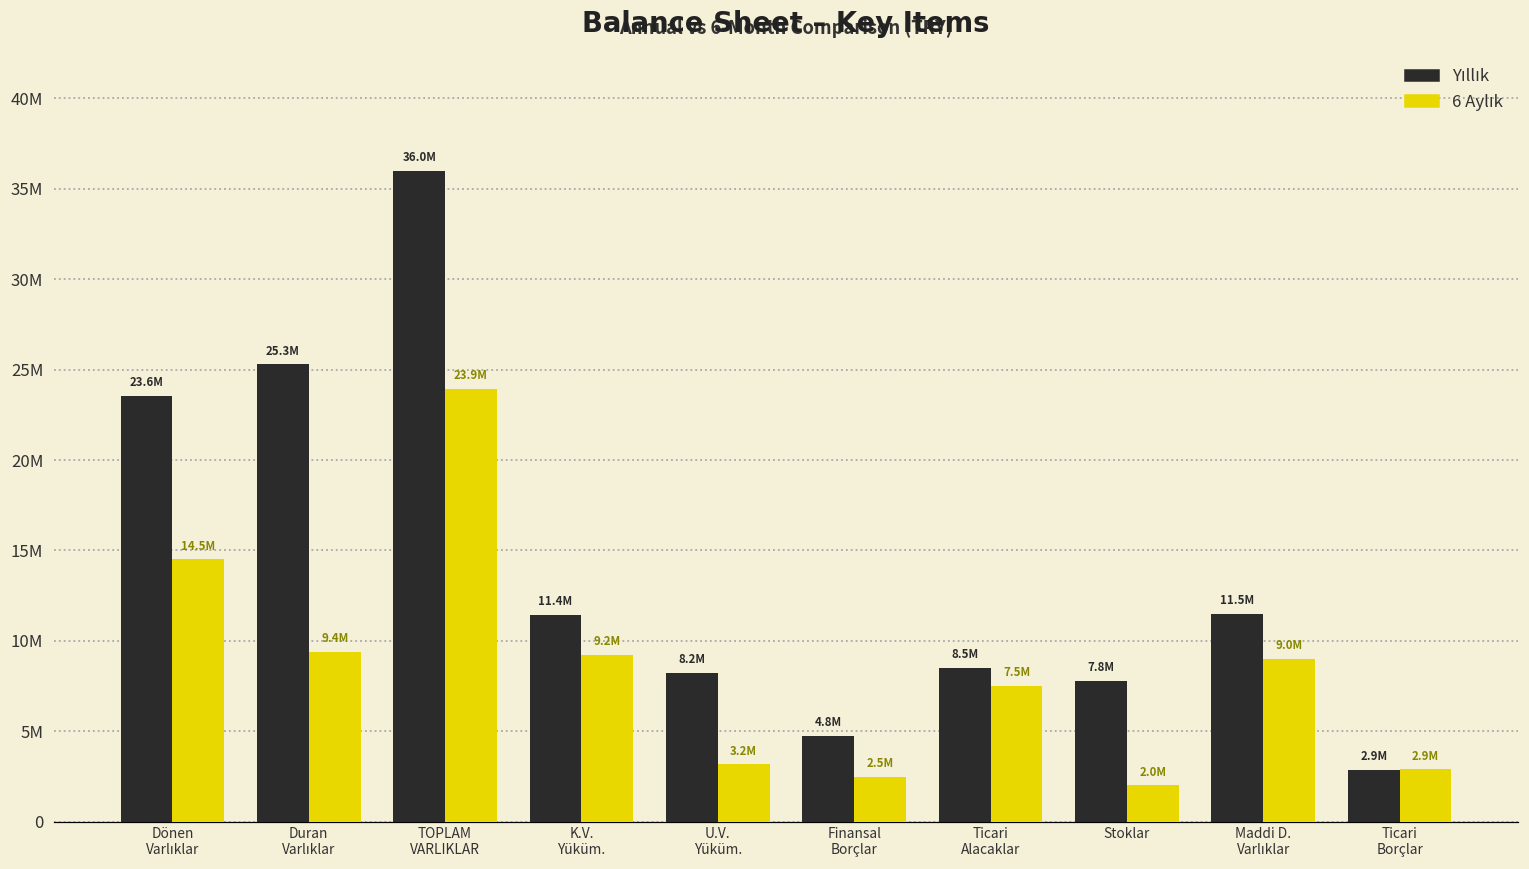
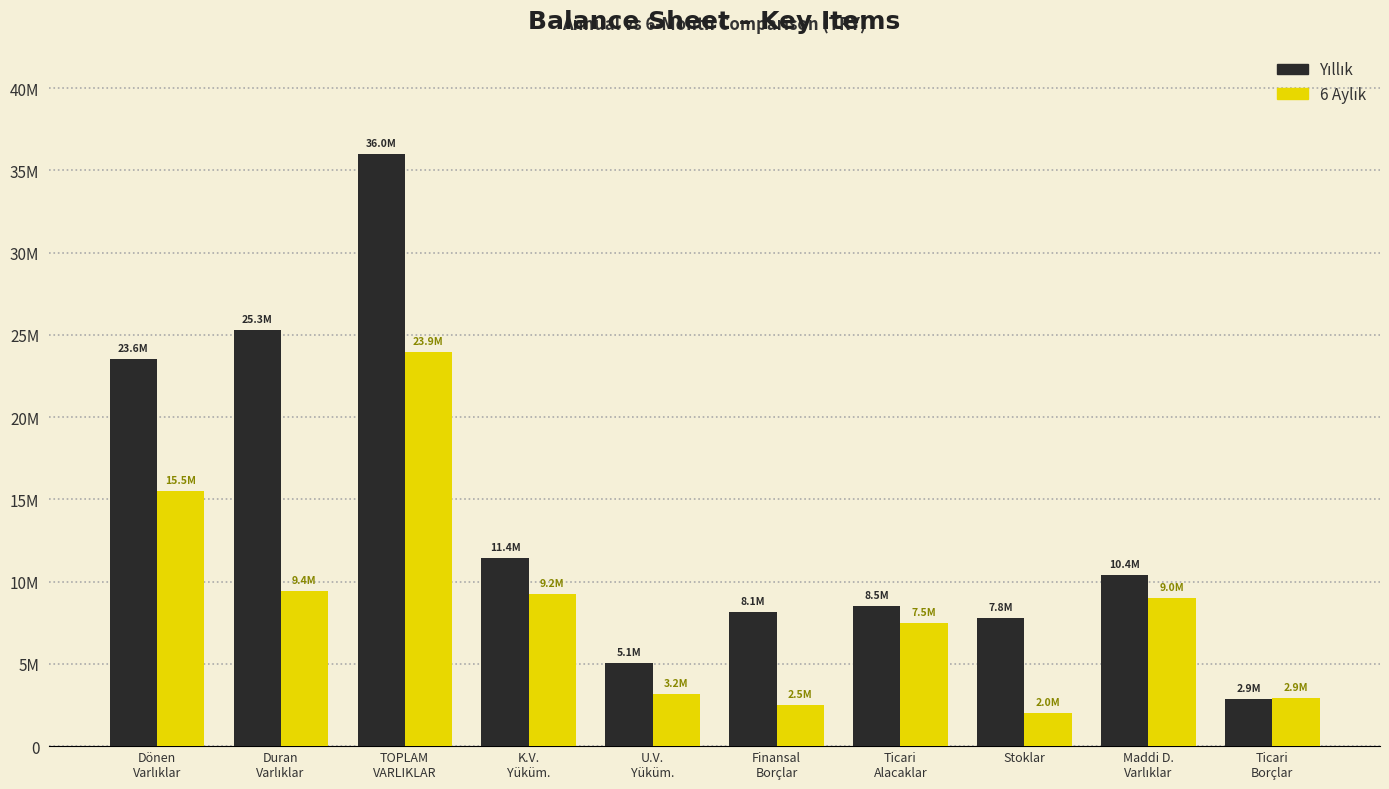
  {
    "Yıllık": {
      "Dönen Varlıklar": "23.6M",
      "Duran Varlıklar": "25.3M",
      "TOPLAM VARLIKLAR": "36.0M",
      "K.V. Yüküm.": "11.4M",
-     "U.V. Yüküm.": "8.2M",
-     "Finansal Borçlar": "4.8M",
+     "U.V. Yüküm.": "5.1M",
+     "Finansal Borçlar": "8.1M",
      "Ticari Alacaklar": "8.5M",
      "Stoklar": "7.8M",
-     "Maddi D. Varlıklar": "11.5M",
+     "Maddi D. Varlıklar": "10.4M",
      "Ticari Borçlar": "2.9M"
    },
    "6 Aylık": {
-     "Dönen Varlıklar": "14.5M",
+     "Dönen Varlıklar": "15.5M",
      "Duran Varlıklar": "9.4M",
      "TOPLAM VARLIKLAR": "23.9M",
      "K.V. Yüküm.": "9.2M",
      "U.V. Yüküm.": "3.2M",
      "Finansal Borçlar": "2.5M",
      "Ticari Alacaklar": "7.5M",
      "Stoklar": "2.0M",
      "Maddi D. Varlıklar": "9.0M",
      "Ticari Borçlar": "2.9M"
    }
  }
